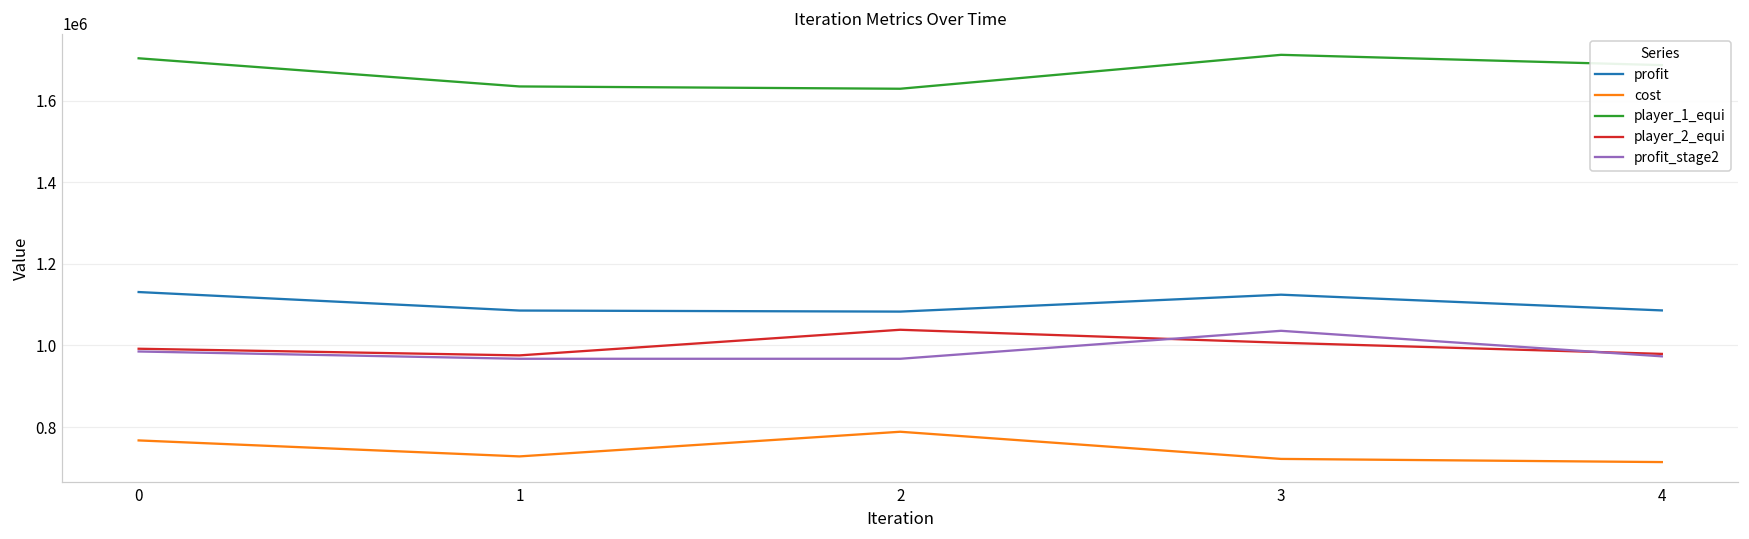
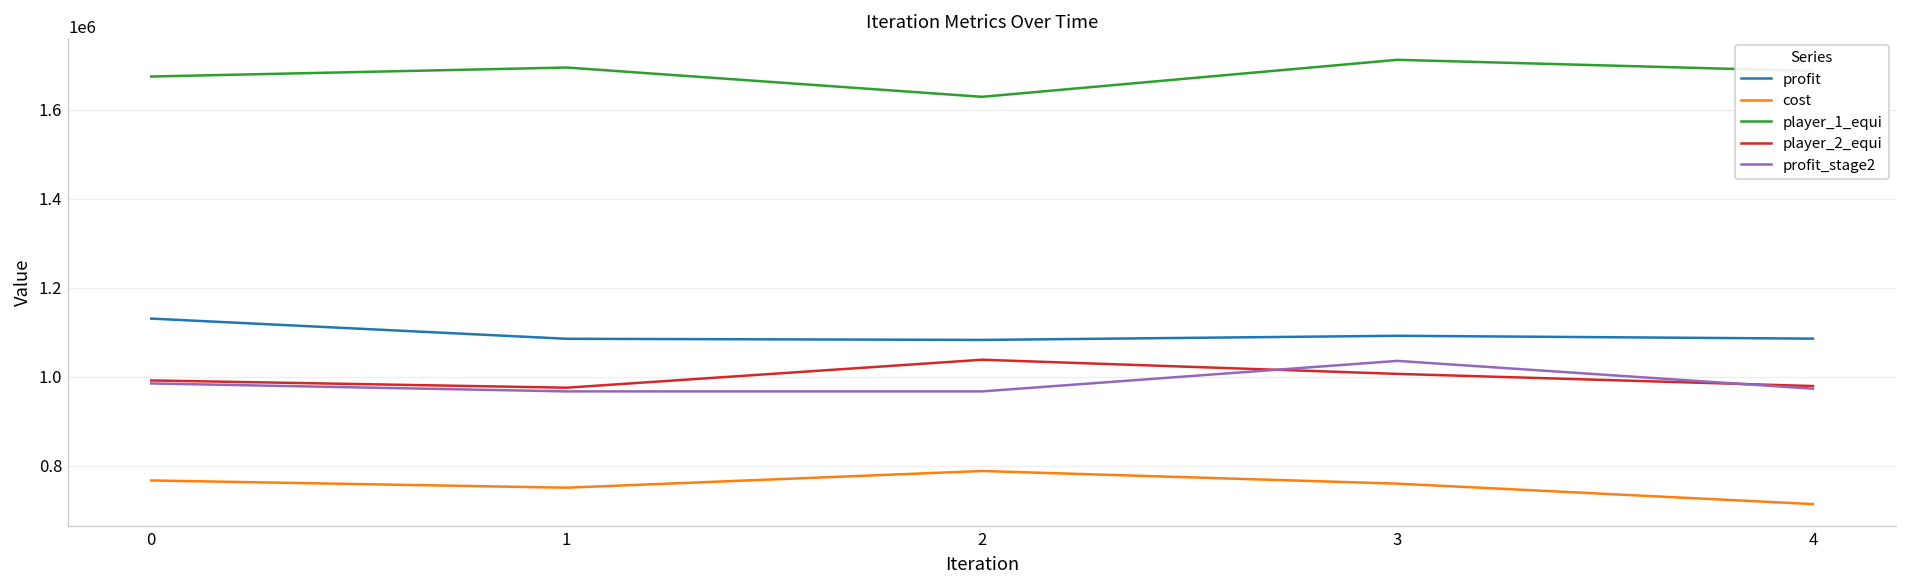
  {
    "profit": {
      "0": 1130000,
      "1": 1090000,
      "2": 1080000,
-     "3": 1120000,
+     "3": 1090000,
      "4": 1090000
    },
    "cost": {
      "0": 770000,
-     "1": 730000,
+     "1": 750000,
      "2": 790000,
-     "3": 720000,
+     "3": 760000,
      "4": 710000
    },
    "player_1_equi": {
-     "0": 1700000,
-     "1": 1640000,
+     "0": 1680000,
+     "1": 1700000,
      "2": 1630000,
      "3": 1710000
    },
    "player_2_equi": {
      "1": 980000,
      "2": 1040000,
      "3": 1010000
    },
    "profit_stage2": {
      "1": 970000,
      "2": 970000,
      "3": 1040000
    }
  }
